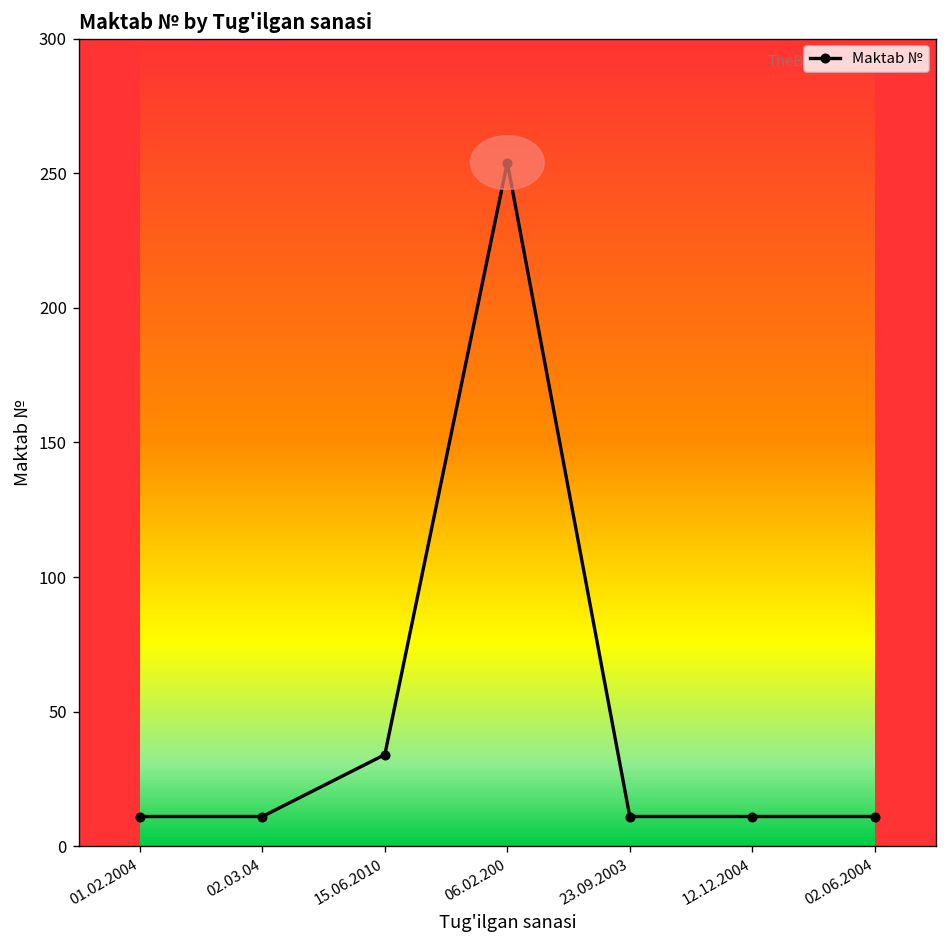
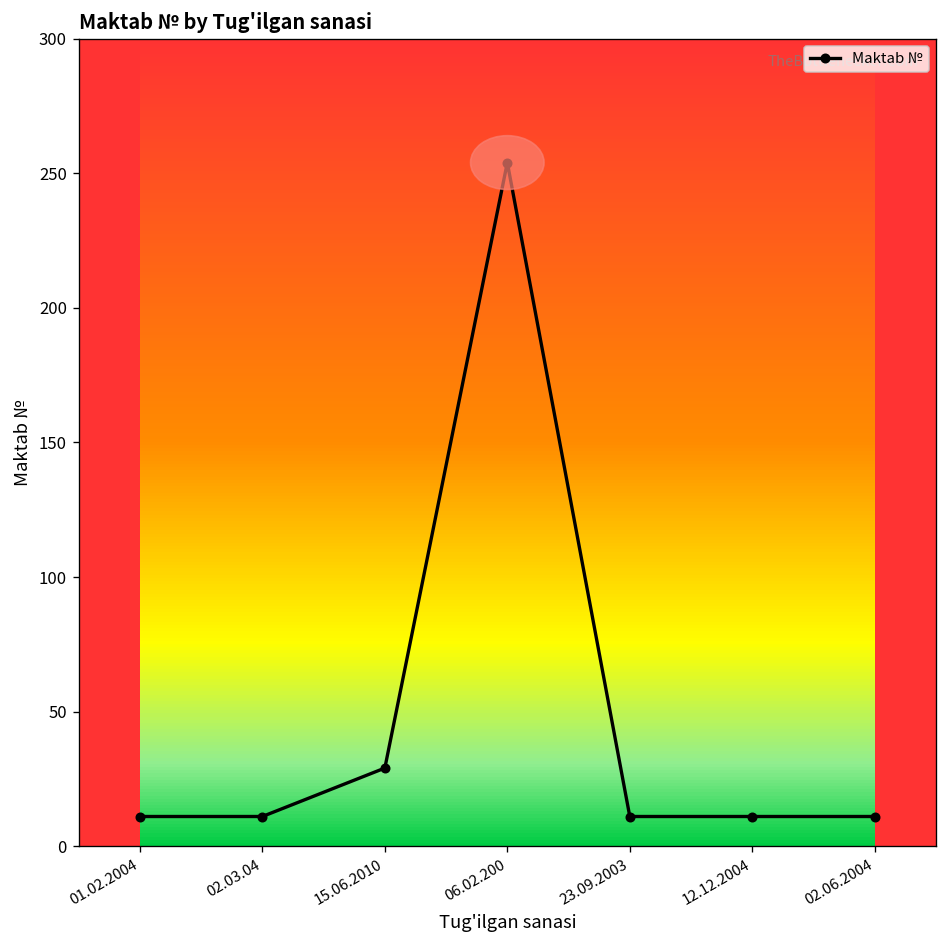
  {
    "01.02.2004": 11,
    "02.03.04": 11,
-   "15.06.2010": 34,
+   "15.06.2010": 29,
    "23.09.2003": 11,
    "12.12.2004": 11,
    "02.06.2004": 11
  }
